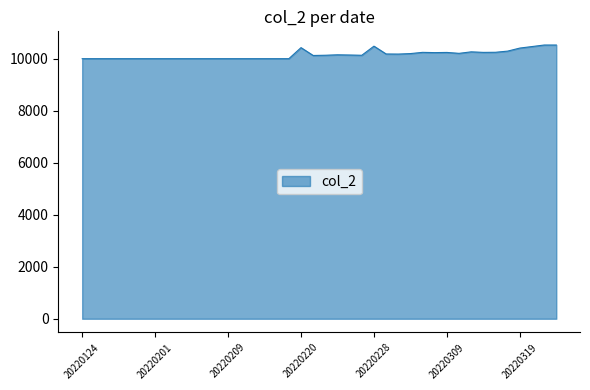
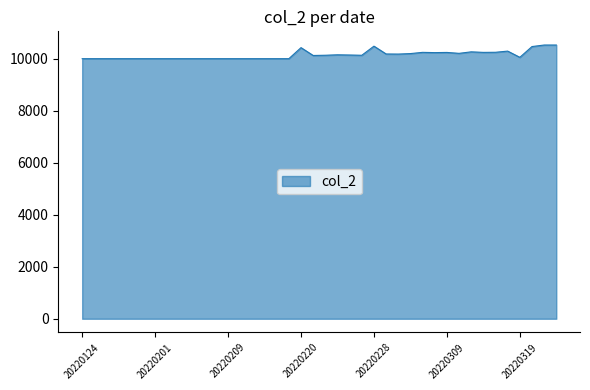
  {
    "20220124": 10000,
    "20220201": 10000,
    "20220209": 10000,
    "20220220": 10400,
    "20220228": 10500,
    "20220309": 10200,
-   "20220319": 10400
+   "20220319": 10100
  }
